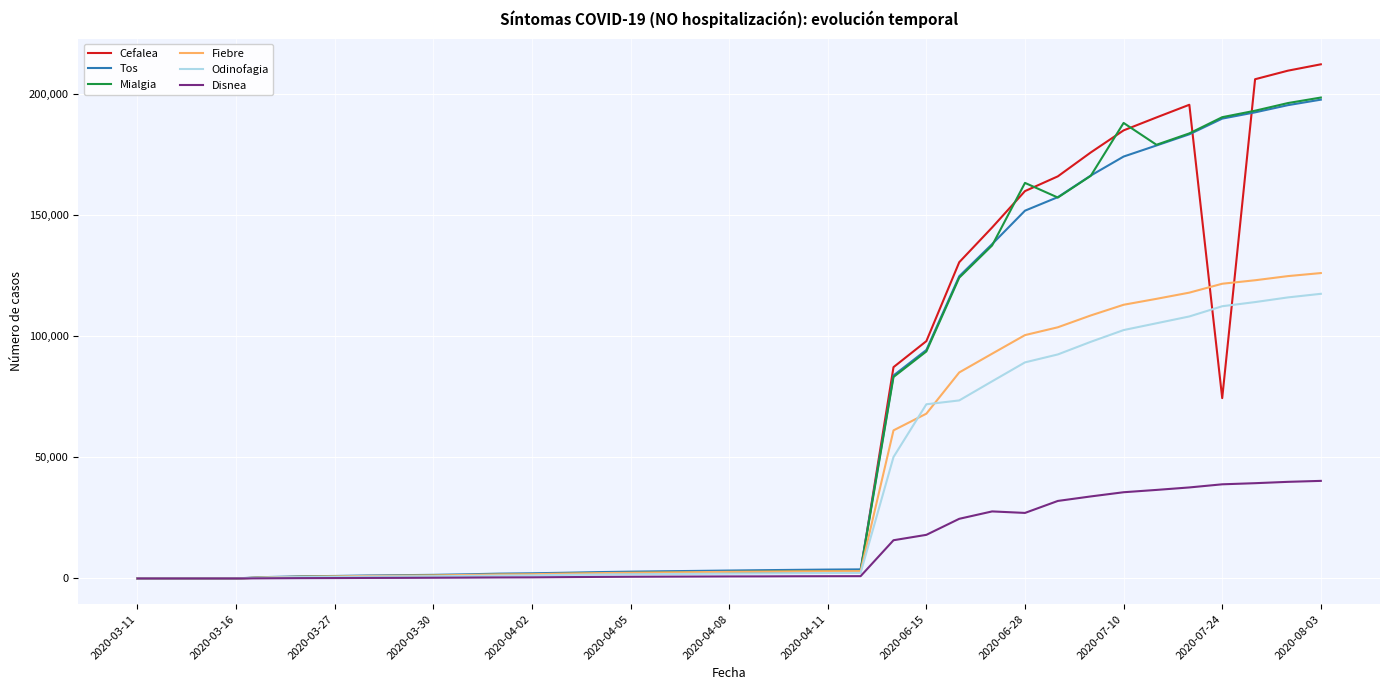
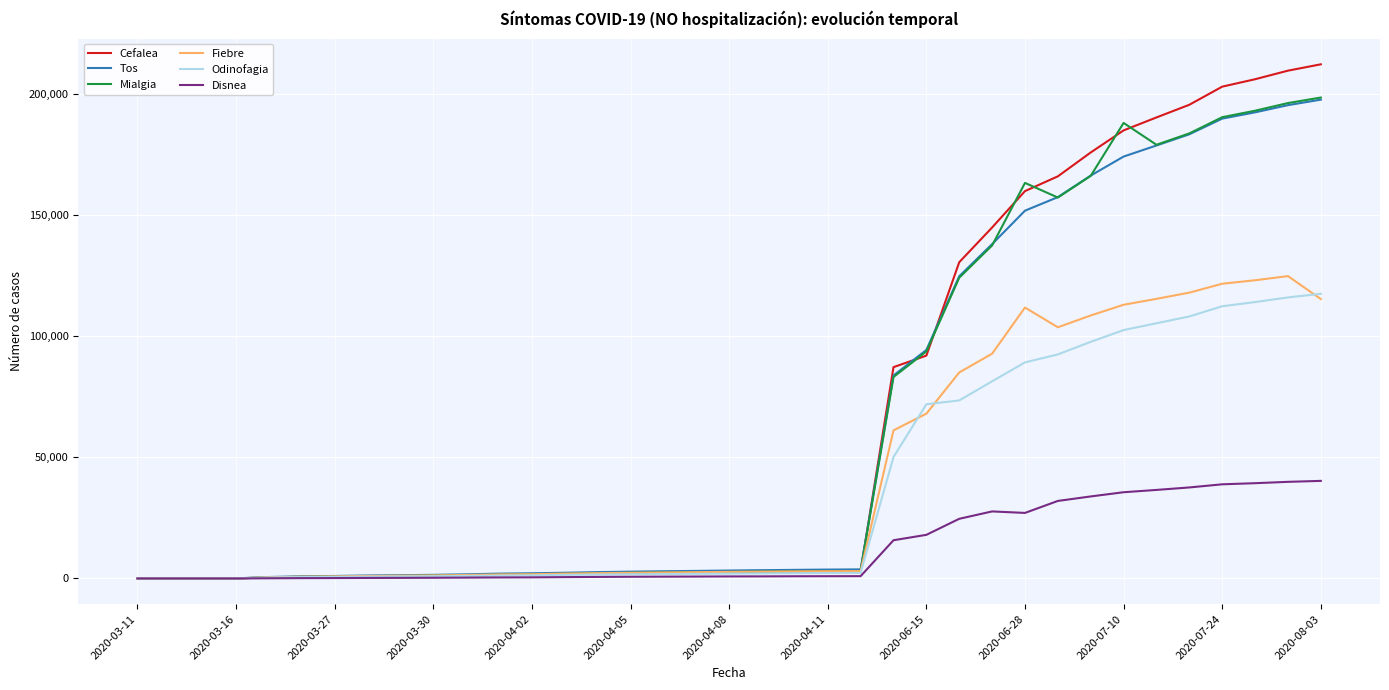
  {
    "Cefalea": {
-     "2020-06-15": "98,000",
+     "2020-06-15": "92,000",
      "2020-06-28": "160,000",
      "2020-07-10": "185,000",
-     "2020-07-24": "74,000",
+     "2020-07-24": "203,000",
      "2020-08-03": "212,000"
    },
    "Tos": {
      "2020-06-28": "152,000",
      "2020-07-10": "174,000"
    },
    "Mialgia": {
      "2020-06-28": "163,000",
      "2020-07-10": "188,000"
    },
    "Fiebre": {
      "2020-06-15": "68,000",
-     "2020-06-28": "100,000",
+     "2020-06-28": "112,000",
      "2020-07-10": "113,000",
      "2020-07-24": "122,000",
-     "2020-08-03": "126,000"
+     "2020-08-03": "115,000"
    },
    "Odinofagia": {
      "2020-06-15": "72,000",
      "2020-06-28": "89,000",
      "2020-07-10": "102,000",
      "2020-07-24": "112,000",
      "2020-08-03": "117,000"
    },
    "Disnea": {
      "2020-04-08": "1,000",
      "2020-04-11": "1,000",
      "2020-06-15": "18,000",
      "2020-06-28": "27,000",
      "2020-07-10": "36,000",
      "2020-07-24": "39,000",
      "2020-08-03": "40,000"
    }
  }
